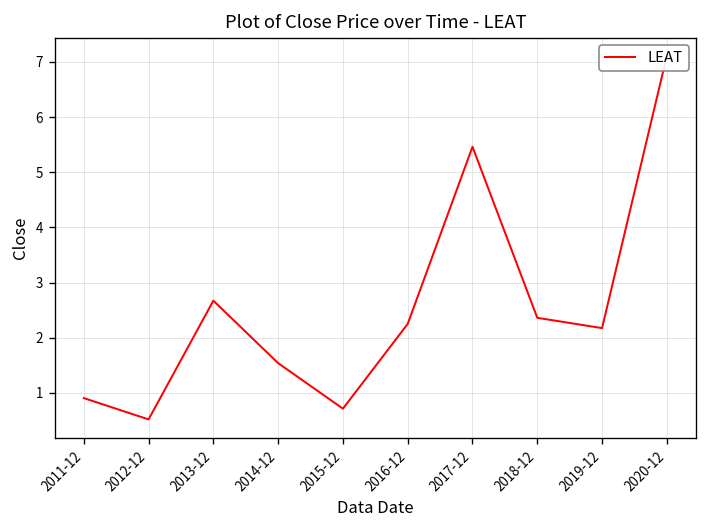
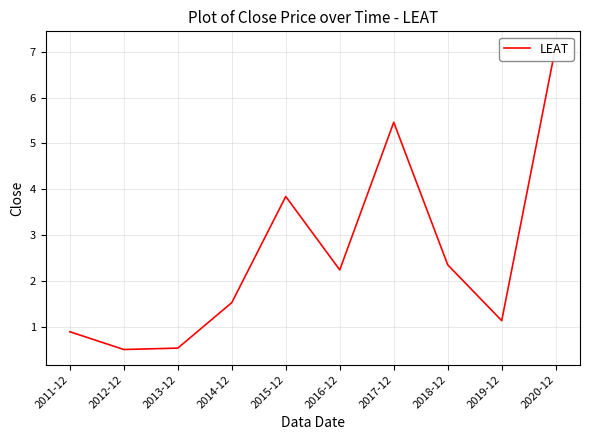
  {
    "2011-12": 0.9,
    "2012-12": 0.5,
-   "2013-12": 2.7,
+   "2013-12": 0.5,
    "2014-12": 1.5,
-   "2015-12": 0.7,
+   "2015-12": 3.8,
    "2016-12": 2.3,
    "2017-12": 5.5,
    "2018-12": 2.4,
-   "2019-12": 2.2
+   "2019-12": 1.1
  }
